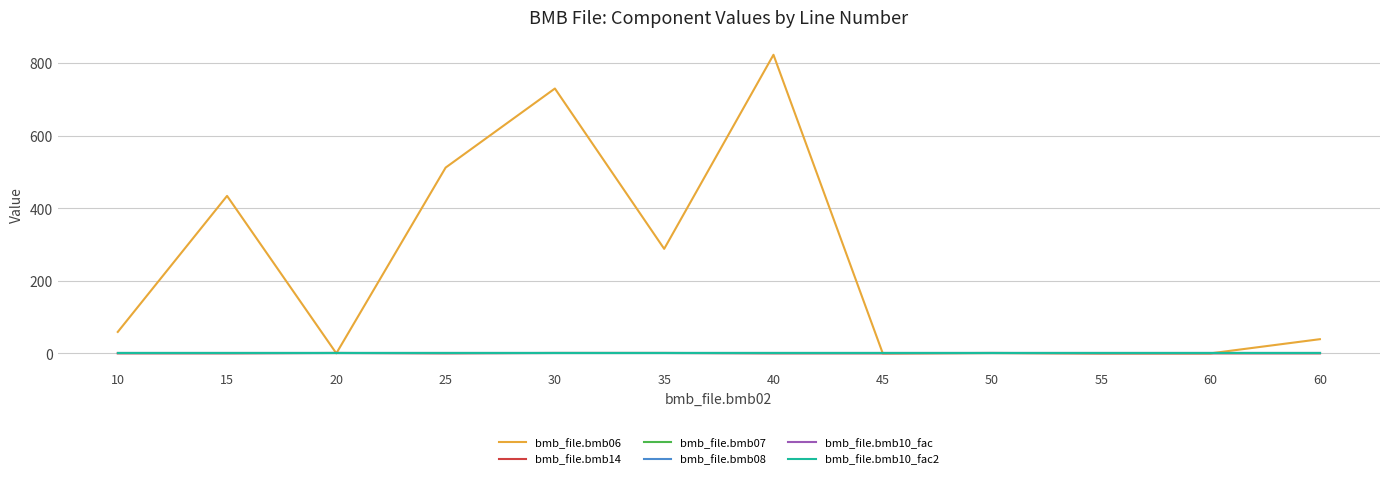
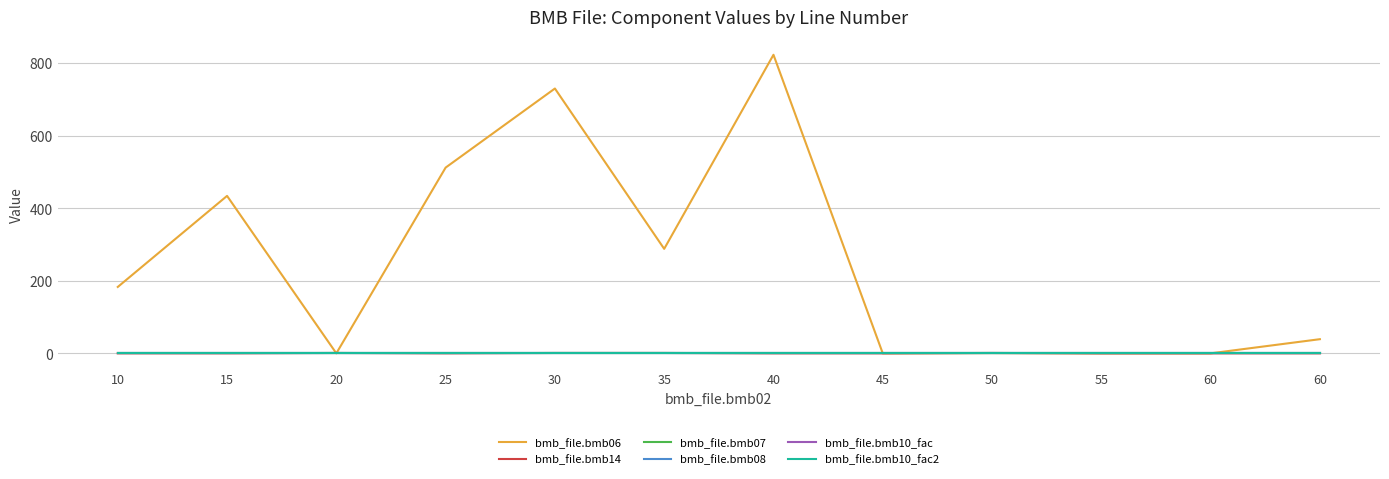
  {
    "bmb_file.bmb06": {
-     "10": 60,
+     "10": 180,
      "15": 430,
      "25": 510,
      "30": 730,
      "35": 290,
      "40": 820
    },
    "bmb_file.bmb10_fac2": {
      "10": 0,
      "15": 0,
      "25": 0,
      "30": 0,
      "35": 0,
      "40": 0
    }
  }
